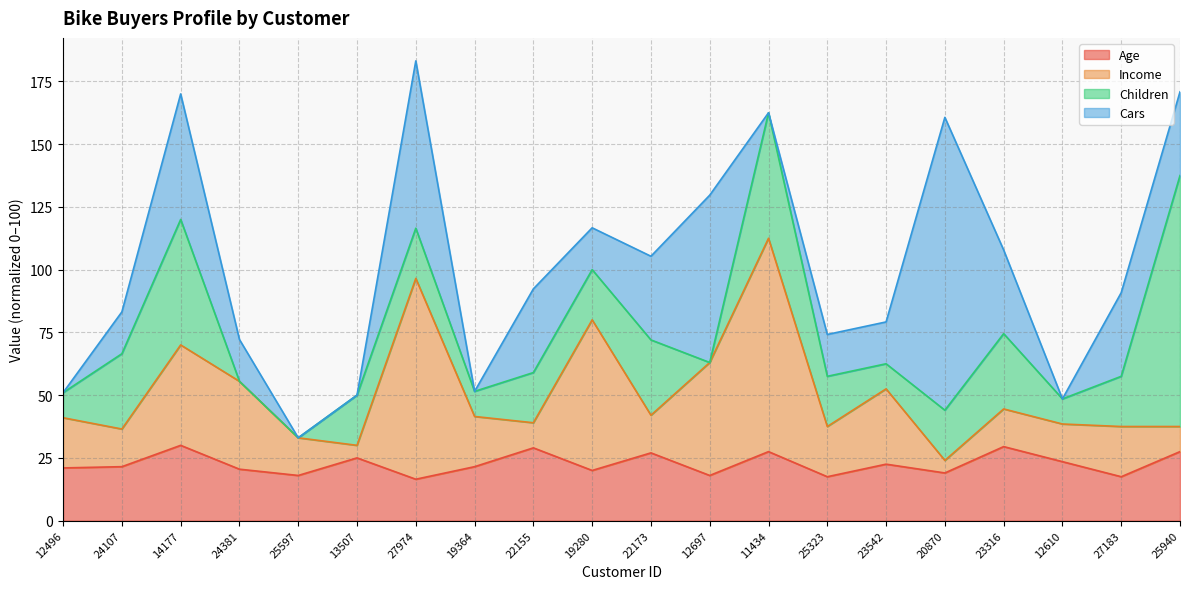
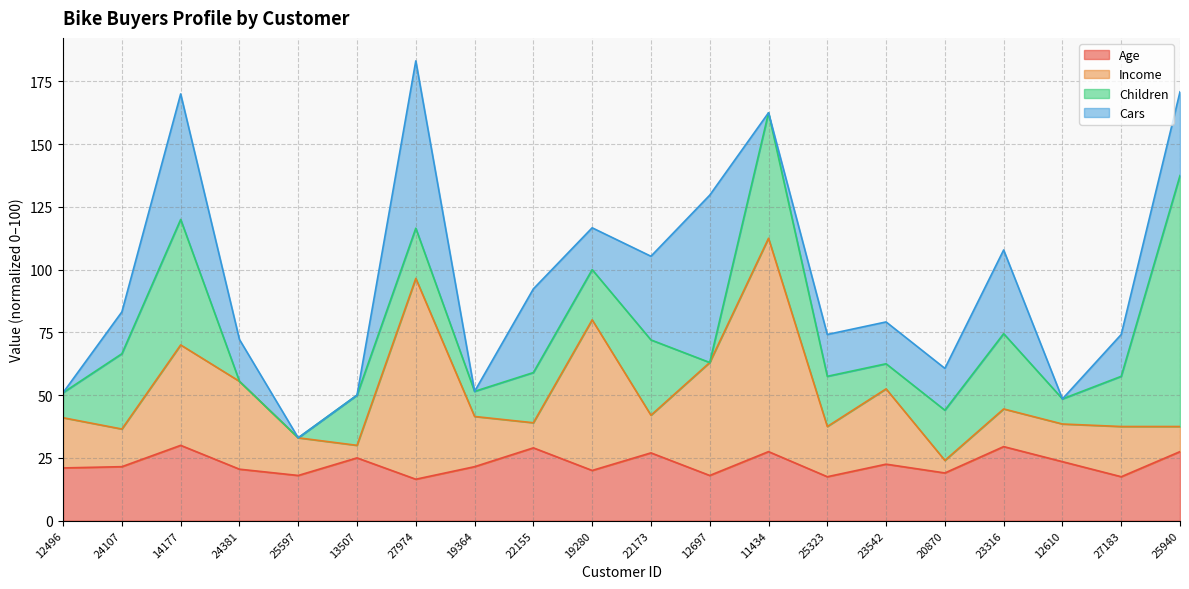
  {
    "Children": {
      "24107": 30,
      "14177": 50,
      "27974": 20,
      "22155": 20,
      "19280": 20,
      "22173": 30,
      "25323": 20,
      "23542": 10,
      "20870": 20,
      "23316": 30,
      "27183": 20,
      "25940": 100
    },
    "Cars": {
      "24107": 17,
      "14177": 50,
      "24381": 17,
      "27974": 67,
      "22155": 33,
      "19280": 17,
      "22173": 33,
      "12697": 67,
      "25323": 17,
      "23542": 17,
-     "20870": 117,
+     "20870": 17,
      "23316": 33,
-     "27183": 33,
+     "27183": 17,
      "25940": 33
    }
  }
